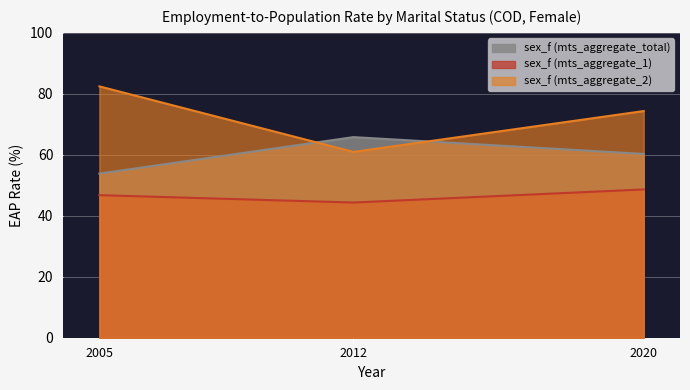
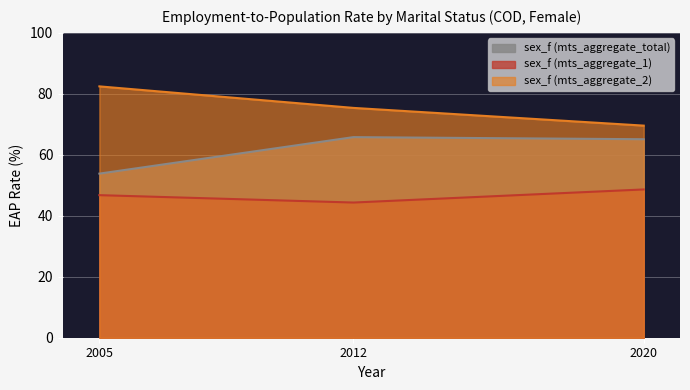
  {
    "sex_f (mts_aggregate_total)": {
      "2005": 54,
      "2012": 66,
-     "2020": 60
+     "2020": 65
    },
    "sex_f (mts_aggregate_1)": {
      "2005": 47,
      "2012": 44,
      "2020": 49
    },
    "sex_f (mts_aggregate_2)": {
      "2005": 82,
-     "2012": 61,
-     "2020": 74
+     "2012": 75,
+     "2020": 70
    }
  }
